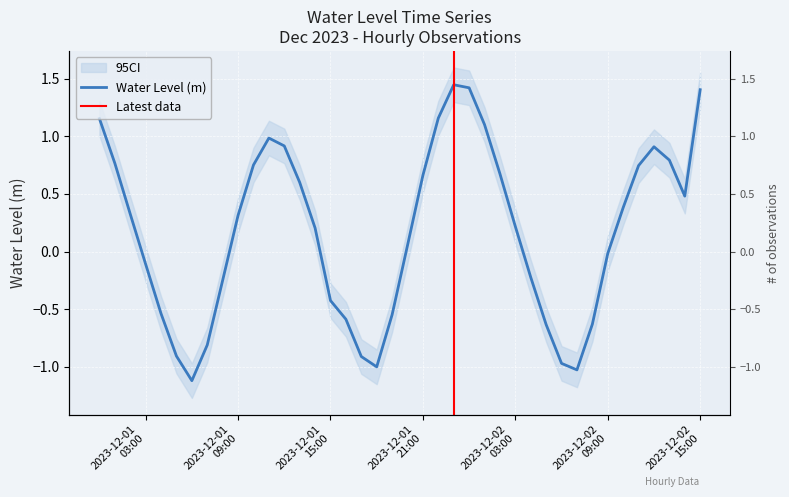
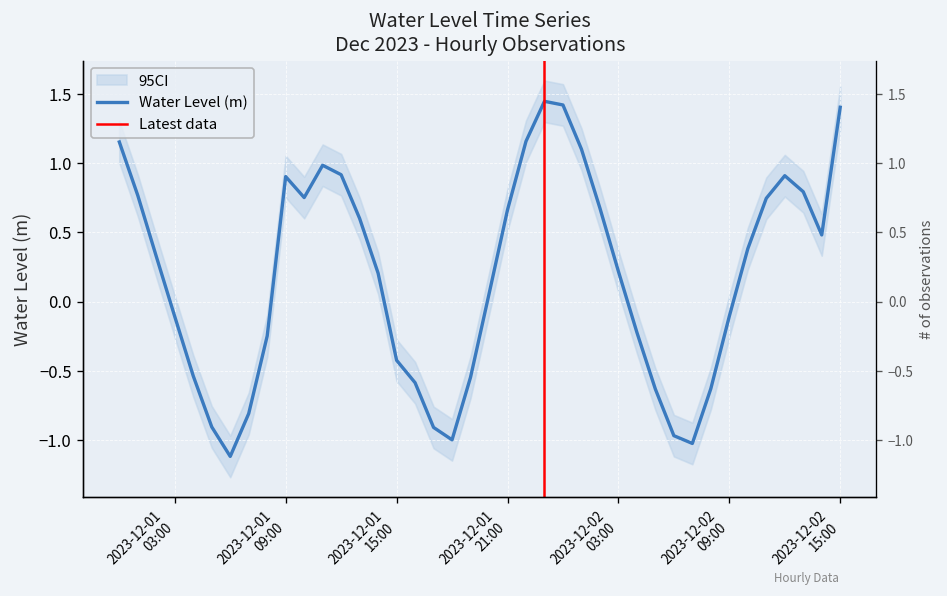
  {
    "Water Level (m)": {
      "2023-12-01 03:00": -0.11,
-     "2023-12-01 09:00": 0.31,
+     "2023-12-01 09:00": 0.90,
      "2023-12-01 15:00": -0.42,
      "2023-12-01 21:00": 0.66,
      "2023-12-02 03:00": 0.22,
-     "2023-12-02 09:00": -0.02,
+     "2023-12-02 09:00": -0.11,
      "2023-12-02 15:00": 1.40
    }
  }
